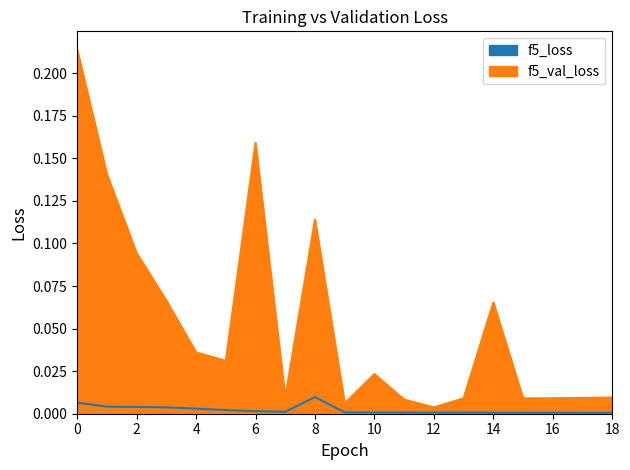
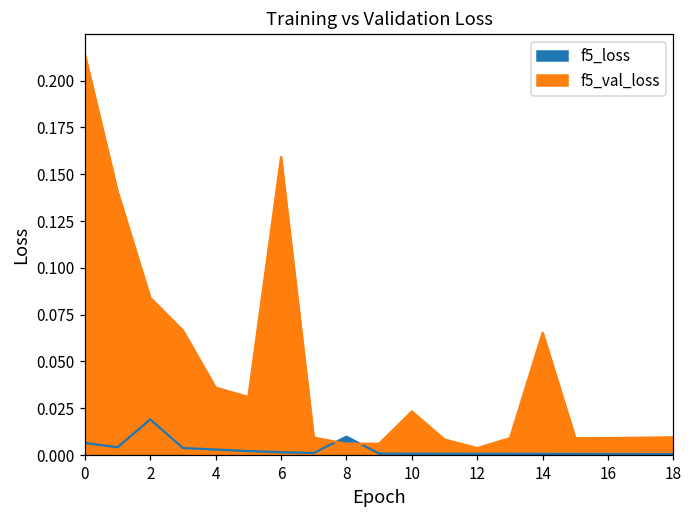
  {
    "f5_loss": {
      "0": 0.007,
-     "2": 0.004,
+     "2": 0.019,
      "4": 0.003,
      "6": 0.002,
      "8": 0.010,
      "10": 0.001,
      "12": 0.001,
      "14": 0.001,
      "16": 0.001,
      "18": 0.001
    },
    "f5_val_loss": {
      "0": 0.214,
-     "2": 0.094,
+     "2": 0.084,
      "4": 0.036,
      "6": 0.159,
-     "8": 0.114,
+     "8": 0.006,
      "10": 0.023,
      "12": 0.004,
      "14": 0.065,
      "16": 0.009,
      "18": 0.010
    }
  }
